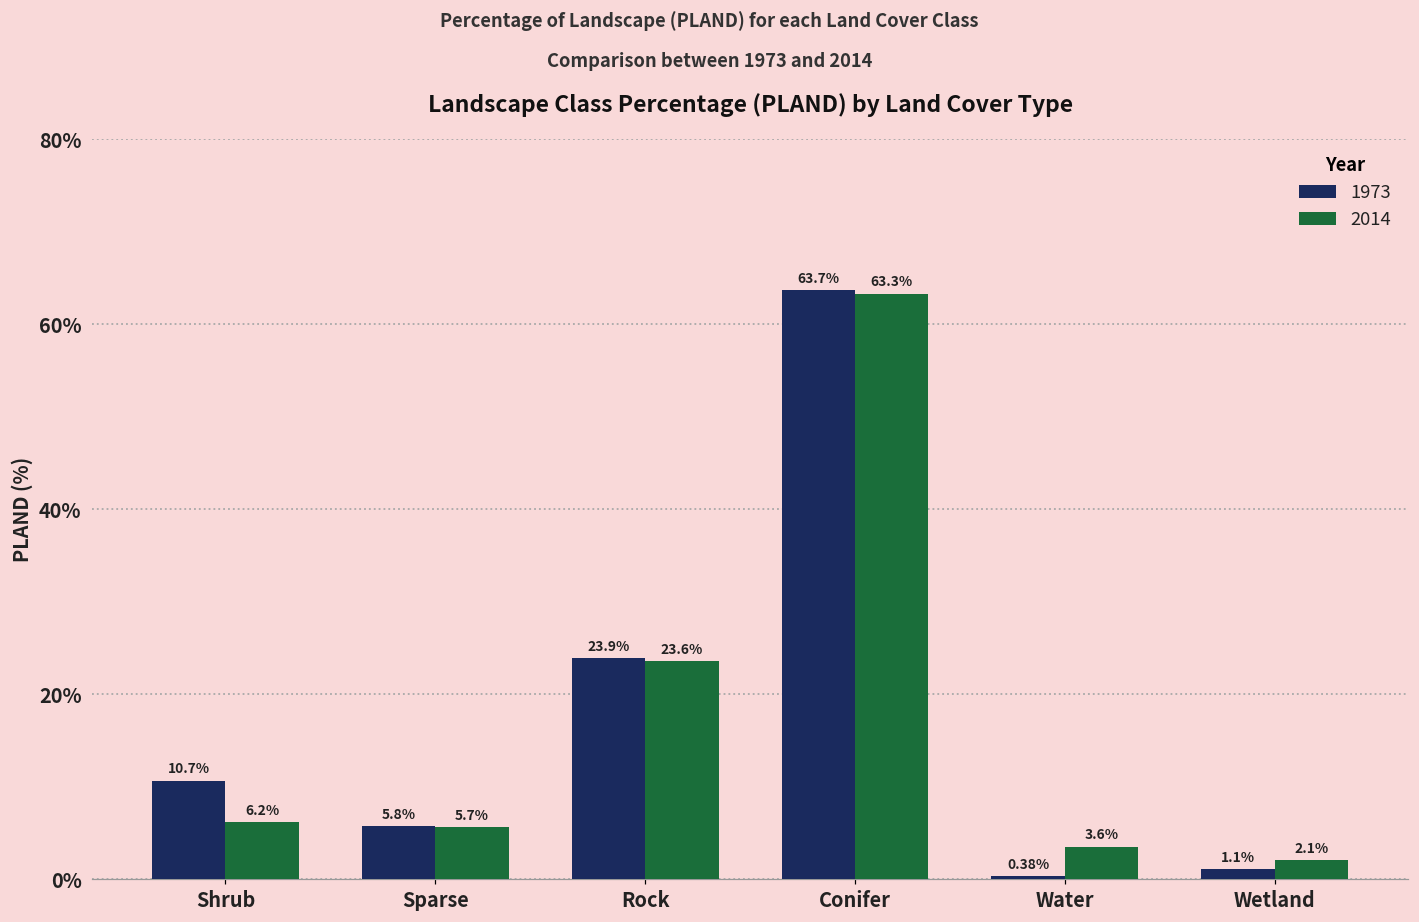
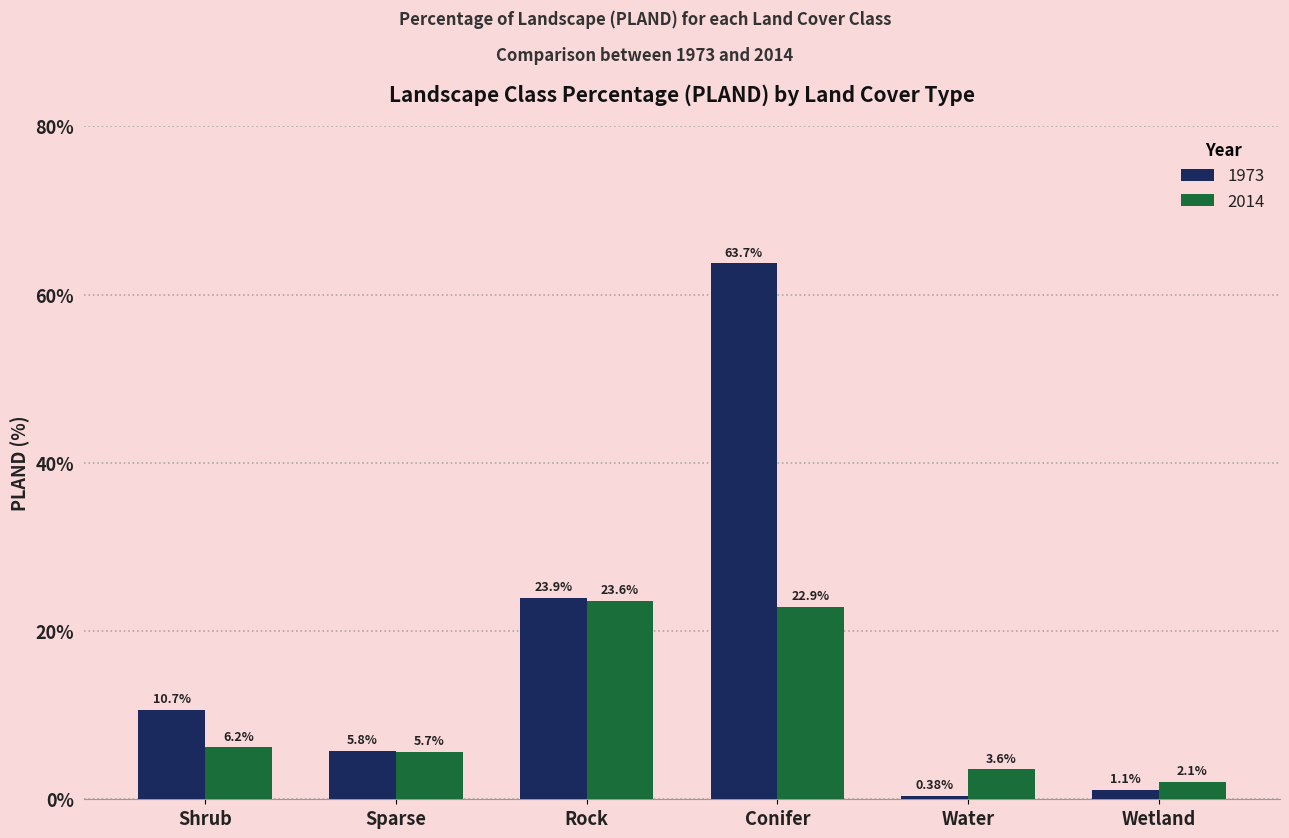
  {
    "1973": {
      "Shrub": "10.7%",
      "Sparse": "5.8%",
      "Rock": "23.9%",
      "Conifer": "63.7%",
      "Water": "0.38%",
      "Wetland": "1.1%"
    },
    "2014": {
      "Shrub": "6.2%",
      "Sparse": "5.7%",
      "Rock": "23.6%",
-     "Conifer": "63.3%",
+     "Conifer": "22.9%",
      "Water": "3.6%",
      "Wetland": "2.1%"
    }
  }
